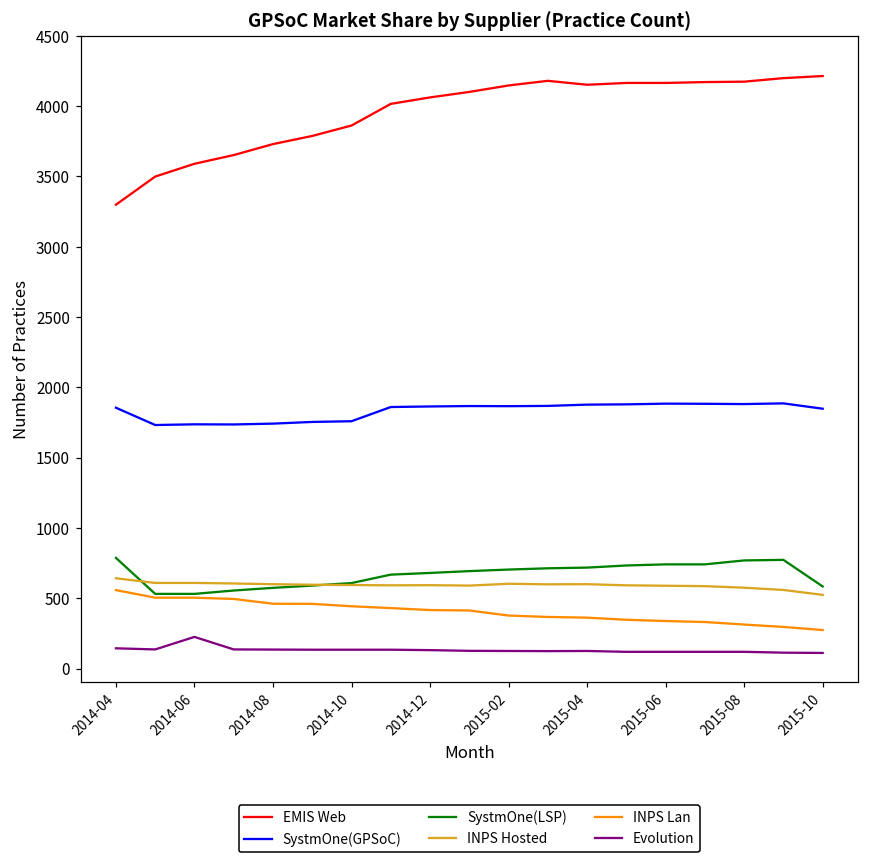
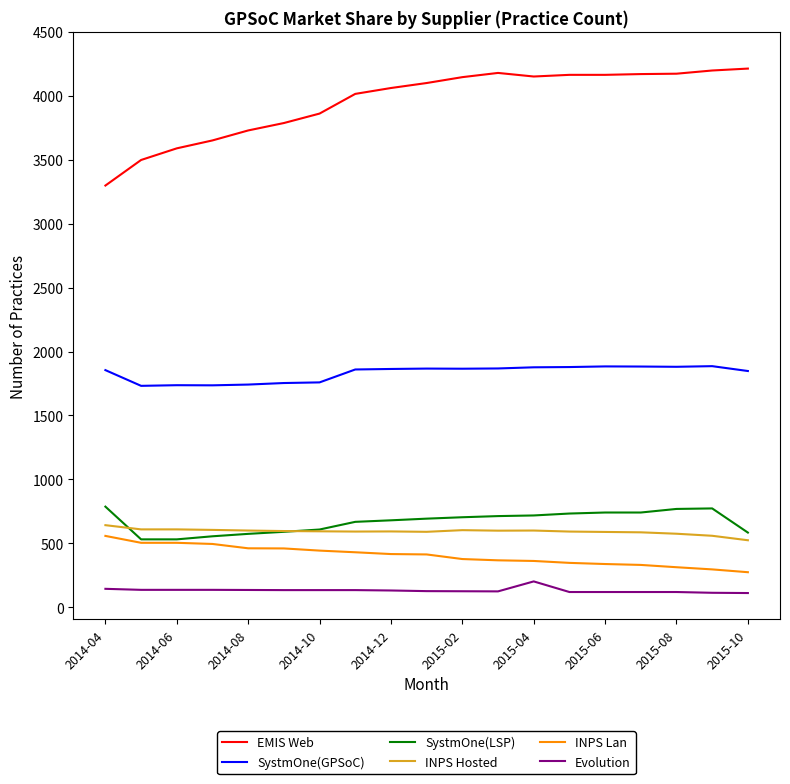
  {
    "EMIS Web": {
      "2014-04": 3300,
      "2014-06": 3590,
      "2014-08": 3730,
      "2014-10": 3860,
      "2014-12": 4060,
      "2015-02": 4150,
      "2015-04": 4150,
      "2015-06": 4170,
      "2015-08": 4170,
      "2015-10": 4210
    },
    "SystmOne(GPSoC)": {
      "2014-04": 1860,
      "2014-06": 1740,
      "2014-08": 1740,
      "2014-10": 1760,
      "2014-12": 1860,
      "2015-02": 1870,
      "2015-04": 1880,
      "2015-06": 1880,
      "2015-08": 1880,
      "2015-10": 1850
    },
    "SystmOne(LSP)": {
      "2014-04": 790,
      "2014-06": 530,
      "2014-08": 570,
      "2014-12": 680,
      "2015-02": 700,
      "2015-04": 720,
      "2015-06": 740,
      "2015-08": 770,
      "2015-10": 580
    },
    "Evolution": {
      "2014-04": 140,
-     "2014-06": 230,
+     "2014-06": 140,
      "2014-08": 140,
      "2014-10": 130,
      "2014-12": 130,
      "2015-02": 130,
-     "2015-04": 130,
+     "2015-04": 200,
      "2015-06": 120,
      "2015-08": 120,
      "2015-10": 110
    }
  }
